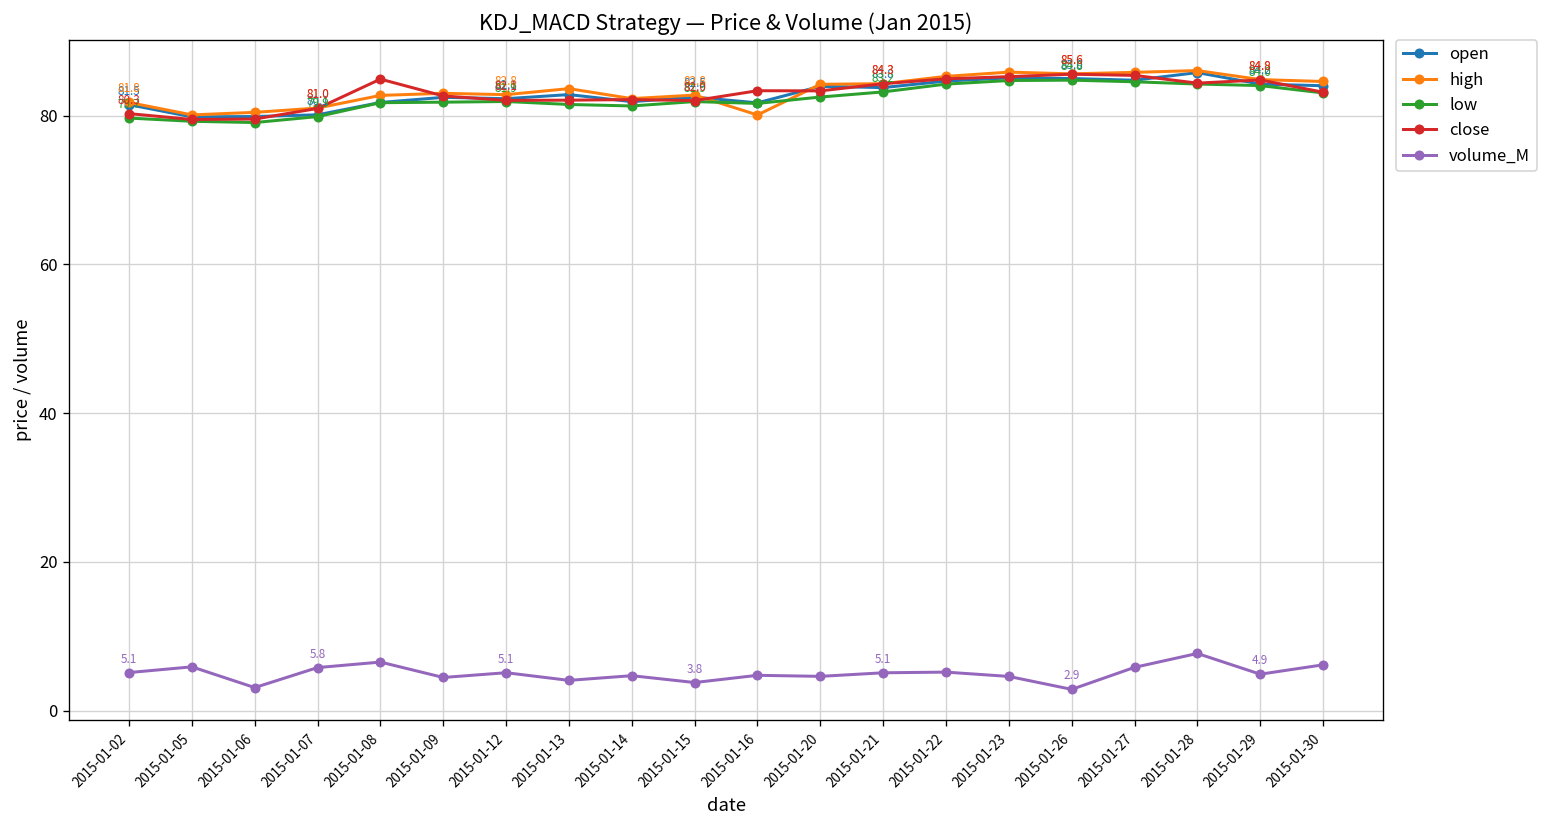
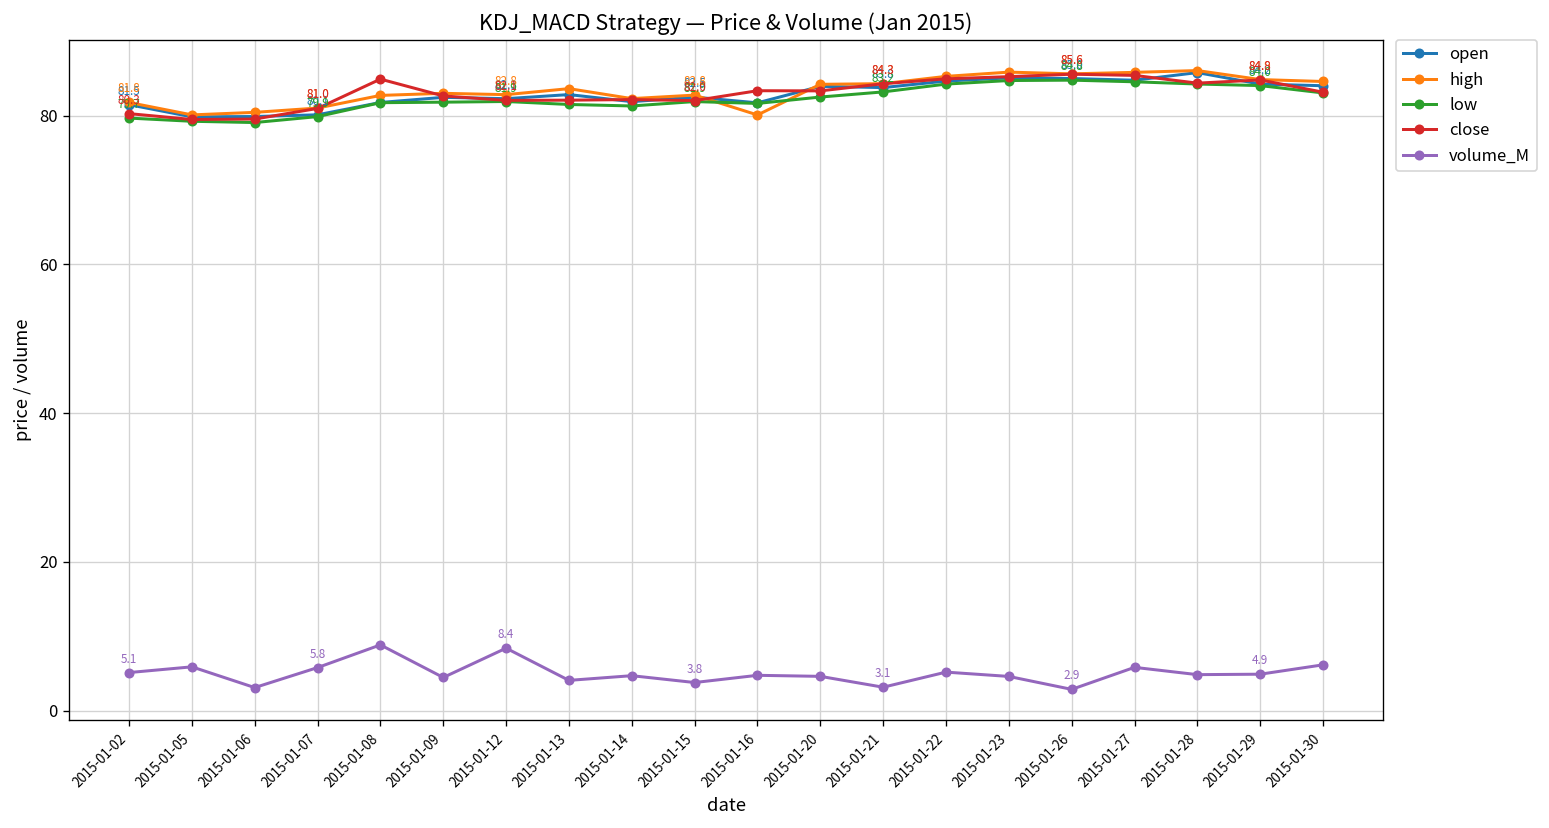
  {
    "open": {
      "2015-01-13": 83,
      "2015-01-30": 84
    },
    "high": {
      "2015-01-06": 80,
      "2015-01-08": 83,
      "2015-01-13": 84,
      "2015-01-16": 80,
      "2015-01-23": 86,
      "2015-01-30": 85
    },
    "low": {
      "2015-01-06": 79,
      "2015-01-09": 82,
      "2015-01-13": 82,
      "2015-01-14": 81,
      "2015-01-20": 83,
      "2015-01-22": 84
    },
    "close": {
      "2015-01-08": 85,
      "2015-01-13": 82,
      "2015-01-16": 83,
      "2015-01-20": 83
    },
    "volume_M": {
      "2015-01-02": 5.1,
      "2015-01-07": 5.8,
-     "2015-01-08": 7,
-     "2015-01-12": 5.1,
+     "2015-01-08": 9,
+     "2015-01-12": 8.4,
      "2015-01-15": 3.8,
-     "2015-01-21": 5.1,
+     "2015-01-21": 3.1,
      "2015-01-26": 2.9,
-     "2015-01-28": 8,
+     "2015-01-28": 5,
      "2015-01-29": 4.9
    }
  }
